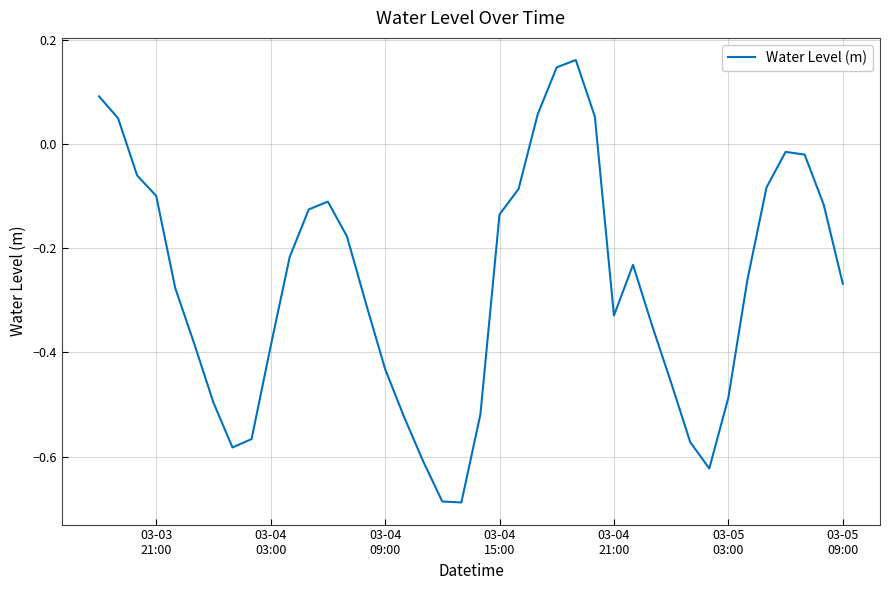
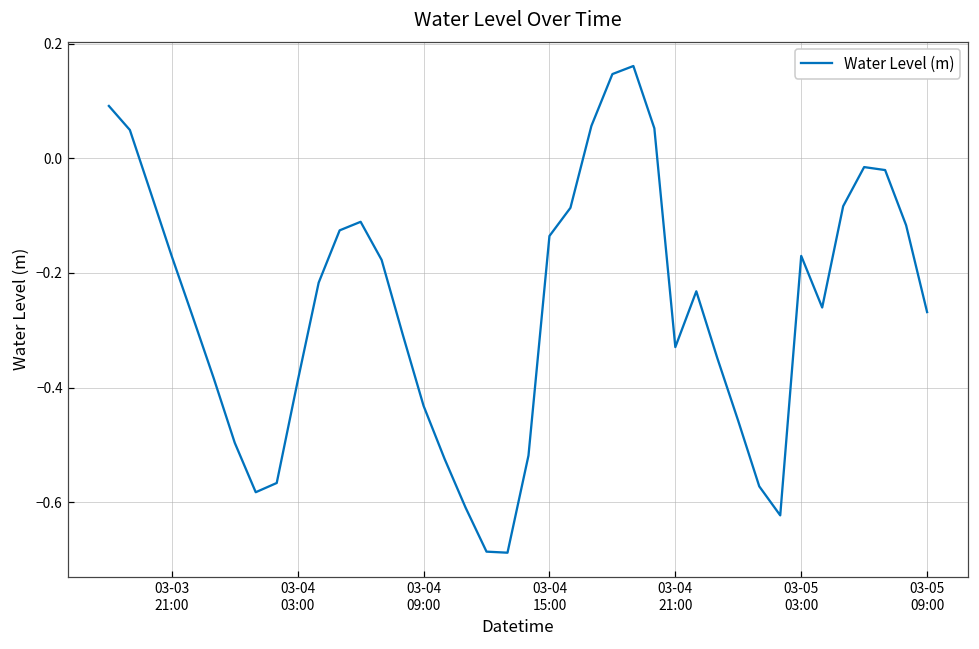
  {
-   "03-03 21:00": -0.10,
+   "03-03 21:00": -0.17,
    "03-04 03:00": -0.39,
    "03-04 09:00": -0.43,
    "03-04 15:00": -0.14,
    "03-04 21:00": -0.33,
-   "03-05 03:00": -0.49,
+   "03-05 03:00": -0.17,
    "03-05 09:00": -0.27
  }
